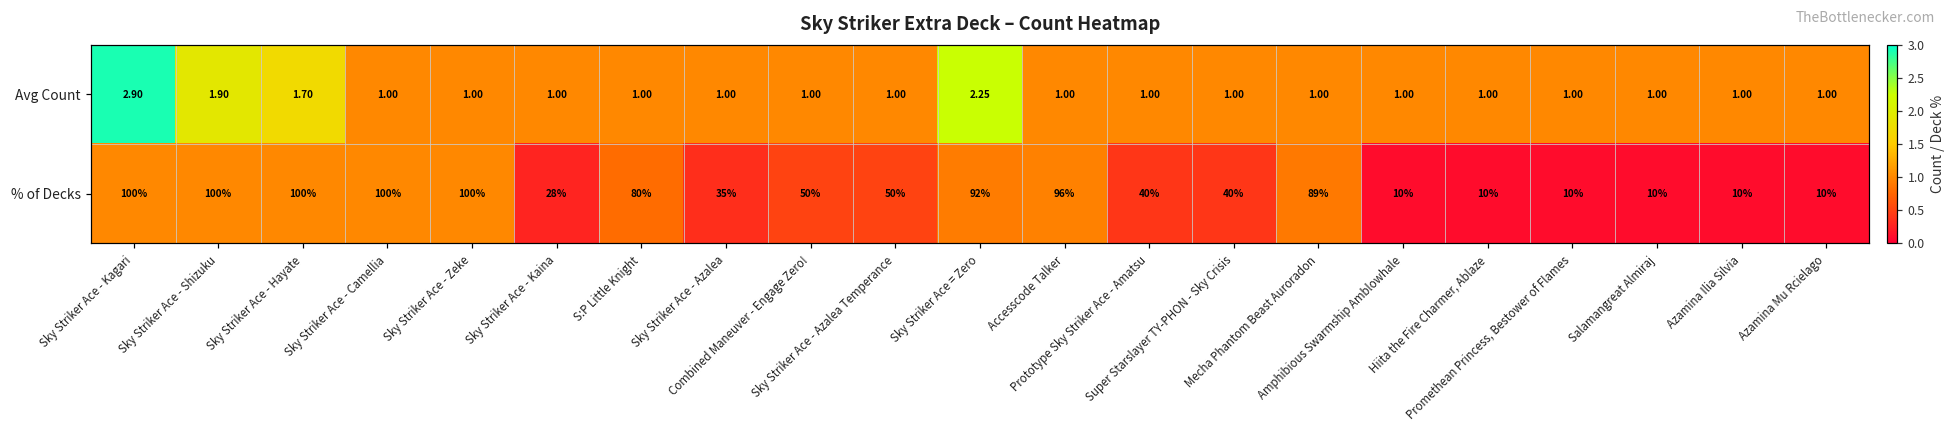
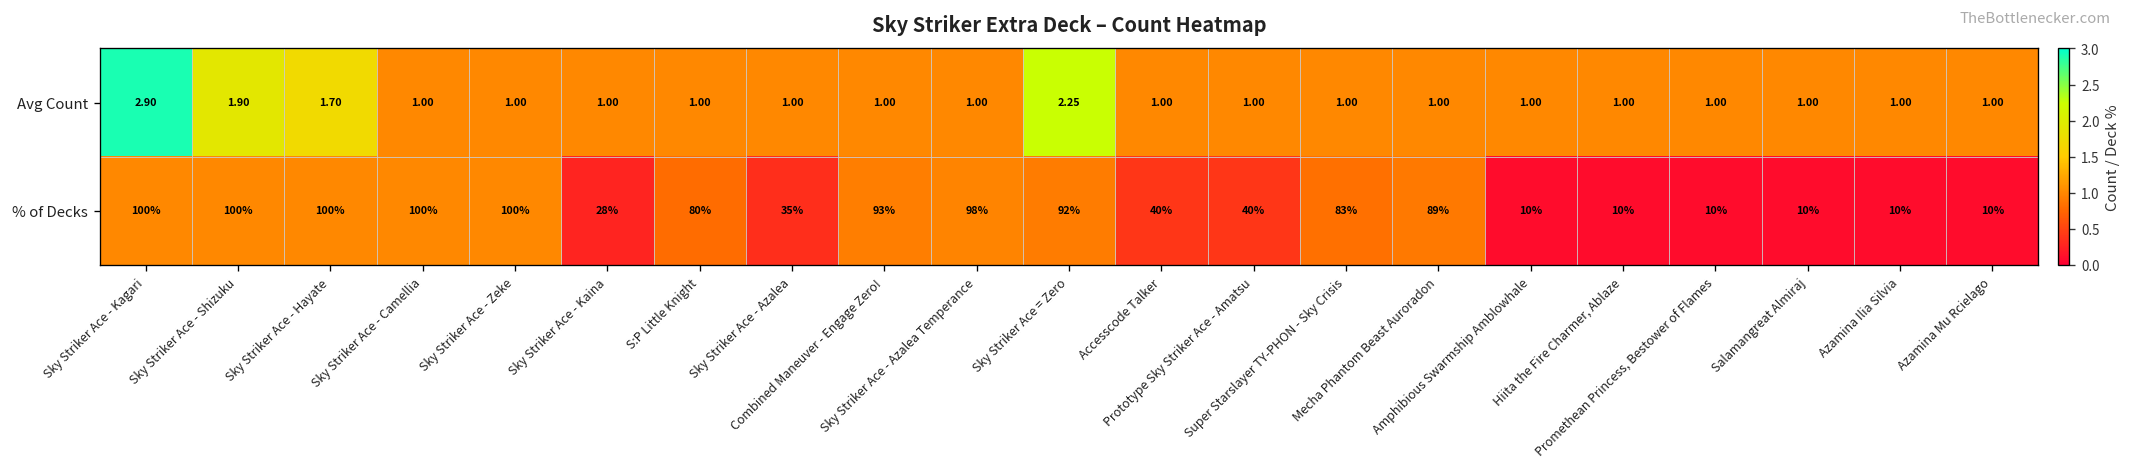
  {
    "Avg Count": {
      "Sky Striker Ace - Kagari": "2.90",
      "Sky Striker Ace - Shizuku": "1.90",
      "Sky Striker Ace - Hayate": "1.70",
      "Sky Striker Ace - Camellia": "1.00",
      "Sky Striker Ace - Zeke": "1.00",
      "Sky Striker Ace - Kaina": "1.00",
      "S:P Little Knight": "1.00",
      "Sky Striker Ace - Azalea": "1.00",
      "Combined Maneuver - Engage Zero!": "1.00",
      "Sky Striker Ace - Azalea Temperance": "1.00",
      "Sky Striker Ace = Zero": "2.25",
      "Accesscode Talker": "1.00",
      "Prototype Sky Striker Ace - Amatsu": "1.00",
      "Super Starslayer TY-PHON - Sky Crisis": "1.00",
      "Mecha Phantom Beast Auroradon": "1.00",
      "Amphibious Swarmship Amblowhale": "1.00",
      "Hiita the Fire Charmer, Ablaze": "1.00",
      "Promethean Princess, Bestower of Flames": "1.00",
      "Salamangreat Almiraj": "1.00",
      "Azamina Ilia Silvia": "1.00",
      "Azamina Mu Rcielago": "1.00"
    },
    "% of Decks": {
      "Sky Striker Ace - Kagari": "100%",
      "Sky Striker Ace - Shizuku": "100%",
      "Sky Striker Ace - Hayate": "100%",
      "Sky Striker Ace - Camellia": "100%",
      "Sky Striker Ace - Zeke": "100%",
      "Sky Striker Ace - Kaina": "28%",
      "S:P Little Knight": "80%",
      "Sky Striker Ace - Azalea": "35%",
-     "Combined Maneuver - Engage Zero!": "50%",
-     "Sky Striker Ace - Azalea Temperance": "50%",
+     "Combined Maneuver - Engage Zero!": "93%",
+     "Sky Striker Ace - Azalea Temperance": "98%",
      "Sky Striker Ace = Zero": "92%",
-     "Accesscode Talker": "96%",
+     "Accesscode Talker": "40%",
      "Prototype Sky Striker Ace - Amatsu": "40%",
-     "Super Starslayer TY-PHON - Sky Crisis": "40%",
+     "Super Starslayer TY-PHON - Sky Crisis": "83%",
      "Mecha Phantom Beast Auroradon": "89%",
      "Amphibious Swarmship Amblowhale": "10%",
      "Hiita the Fire Charmer, Ablaze": "10%",
      "Promethean Princess, Bestower of Flames": "10%",
      "Salamangreat Almiraj": "10%",
      "Azamina Ilia Silvia": "10%",
      "Azamina Mu Rcielago": "10%"
    }
  }
